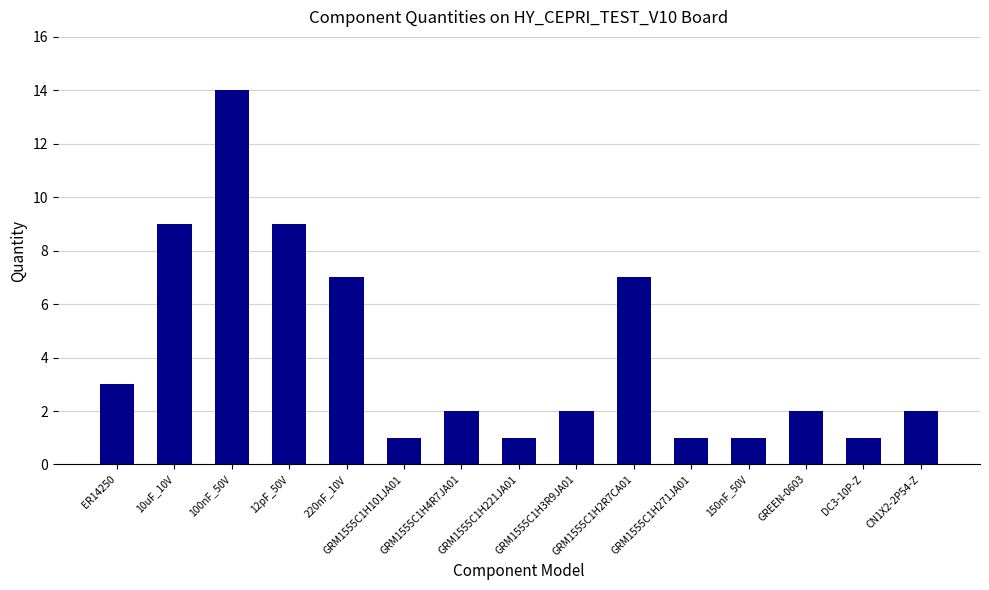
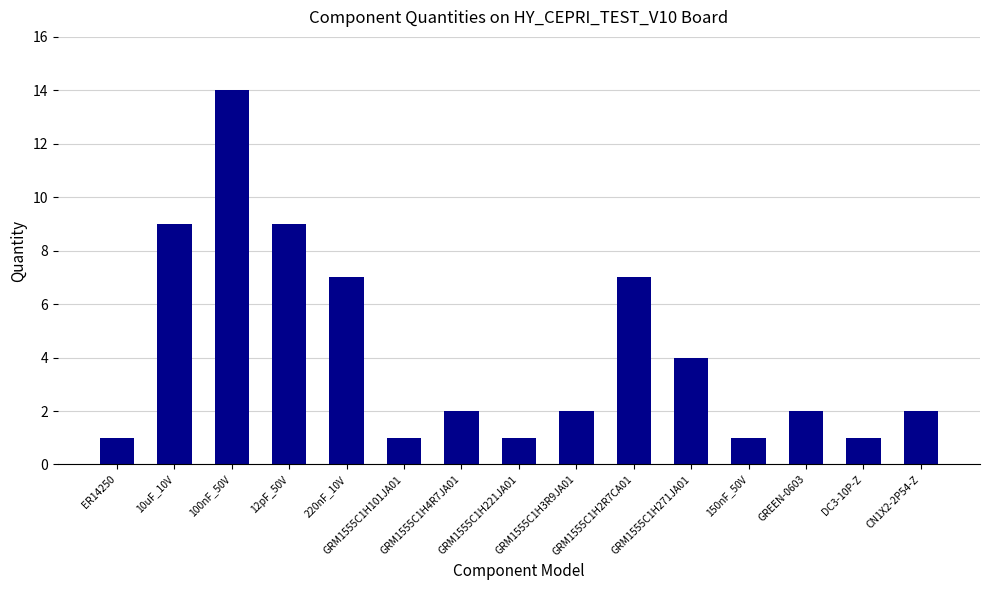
  {
-   "ER14250": 3,
+   "ER14250": 1,
    "10uF_10V": 9,
    "100nF_50V": 14,
    "12pF_50V": 9,
    "220nF_10V": 7,
    "GRM1555C1H101JA01": 1,
    "GRM1555C1H4R7JA01": 2,
    "GRM1555C1H221JA01": 1,
    "GRM1555C1H3R9JA01": 2,
    "GRM1555C1H2R7CA01": 7,
-   "GRM1555C1H271JA01": 1,
+   "GRM1555C1H271JA01": 4,
    "150nF_50V": 1,
    "GREEN-0603": 2,
    "DC3-10P-Z": 1,
    "CN1X2-2P54-Z": 2
  }
